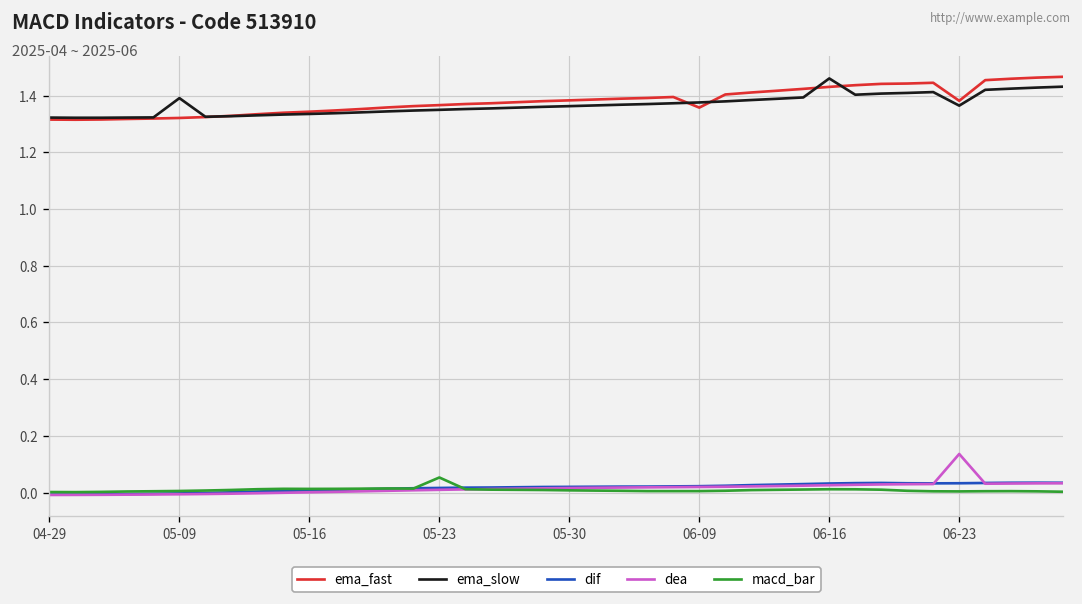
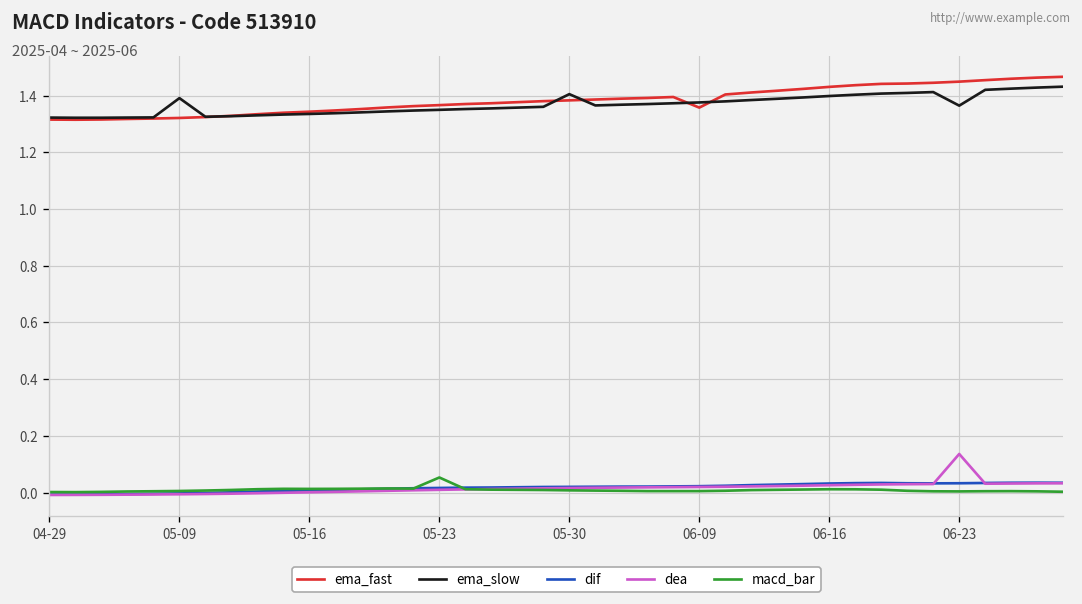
  {
    "ema_fast": {
      "05-09": 1.32,
      "05-23": 1.37,
      "05-30": 1.38,
      "06-09": 1.36,
      "06-16": 1.43,
-     "06-23": 1.38
+     "06-23": 1.45
    },
    "ema_slow": {
      "05-09": 1.39,
      "05-23": 1.35,
-     "05-30": 1.36,
+     "05-30": 1.40,
      "06-09": 1.38,
-     "06-16": 1.46,
+     "06-16": 1.40,
      "06-23": 1.36
    },
    "dif": {
      "06-23": 0.03
    },
    "dea": {
      "06-23": 0.14
    },
    "macd_bar": {
      "05-23": 0.05,
      "06-09": 0.01,
      "06-16": 0.01,
      "06-23": 0.00
    }
  }
